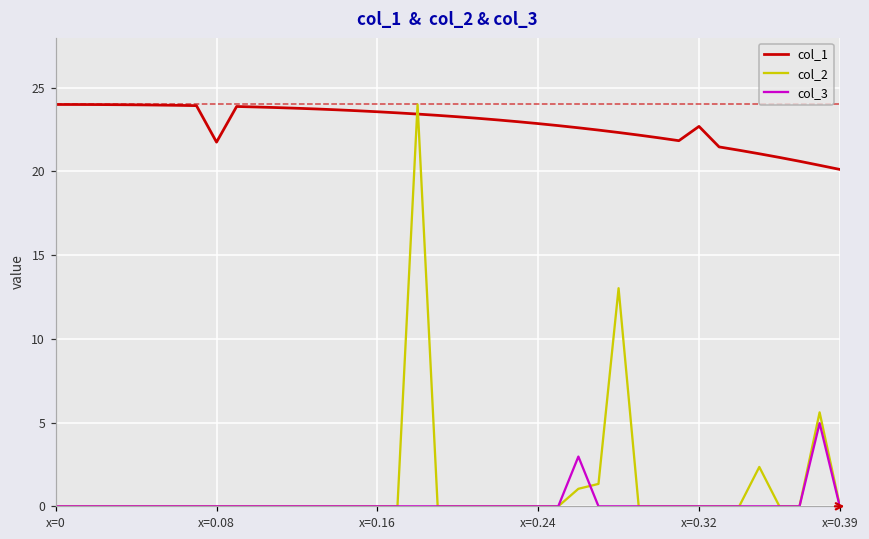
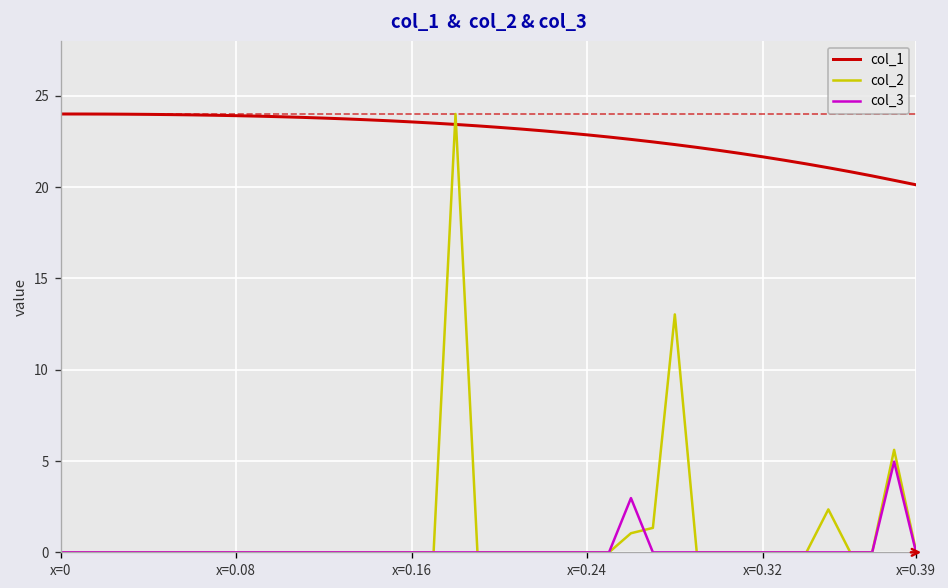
  {
    "col_1": {
      "x=0": 24.0,
-     "x=0.08": 21.8,
+     "x=0.08": 23.9,
      "x=0.16": 23.6,
      "x=0.24": 22.9,
-     "x=0.32": 22.7,
+     "x=0.32": 21.7,
      "x=0.39": 20.1
    }
  }
